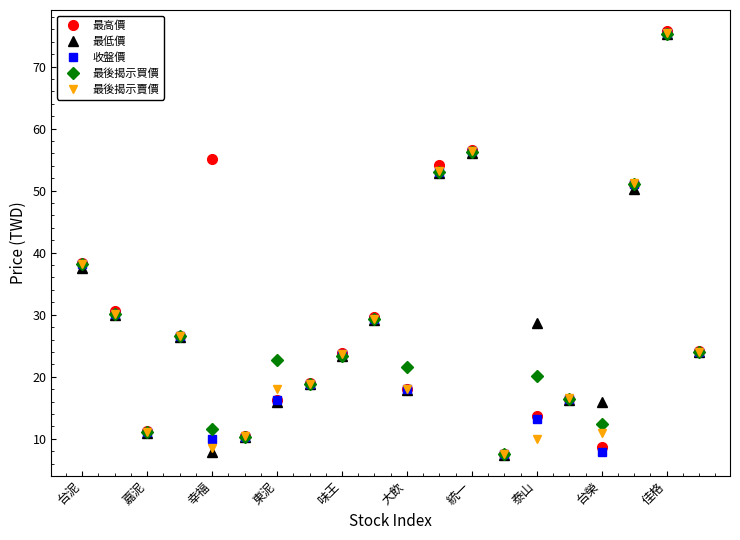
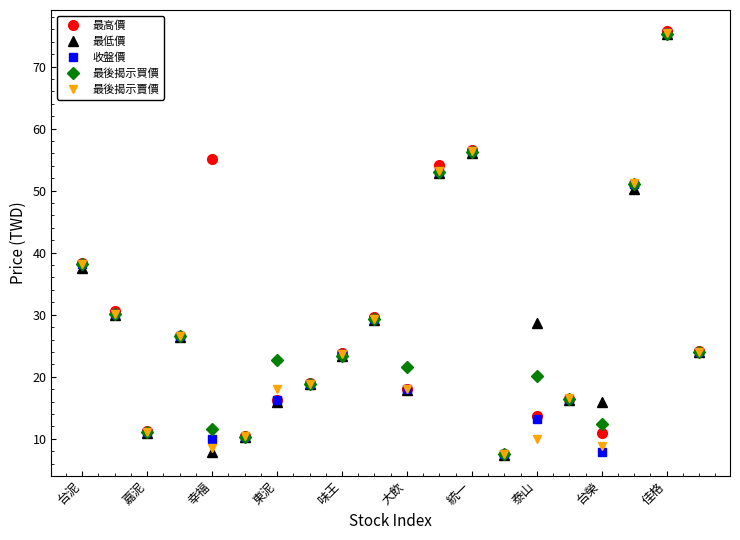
  {
    "最高價": {
      "幸福": 55,
-     "台榮": 9
+     "台榮": 11
    },
    "最低價": {
      "台泥": 38,
      "幸福": 8,
      "泰山": 29,
      "台榮": 16
    },
    "收盤價": {
      "幸福": 10,
      "台榮": 8
    },
    "最後揭示買價": {
      "幸福": 12,
      "東泥": 23,
      "大飲": 22,
      "泰山": 20,
      "台榮": 12
    },
    "最後揭示賣價": {
      "幸福": 9,
      "東泥": 18,
      "泰山": 10,
-     "台榮": 11
+     "台榮": 9
    }
  }
